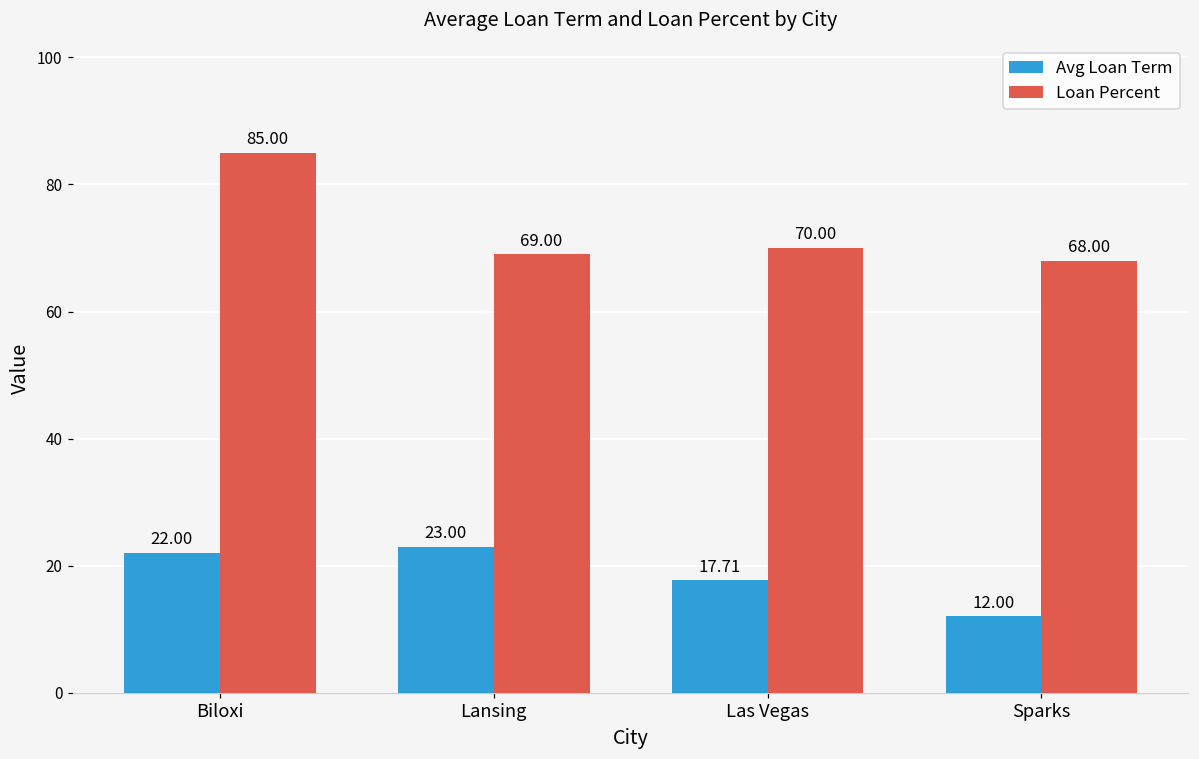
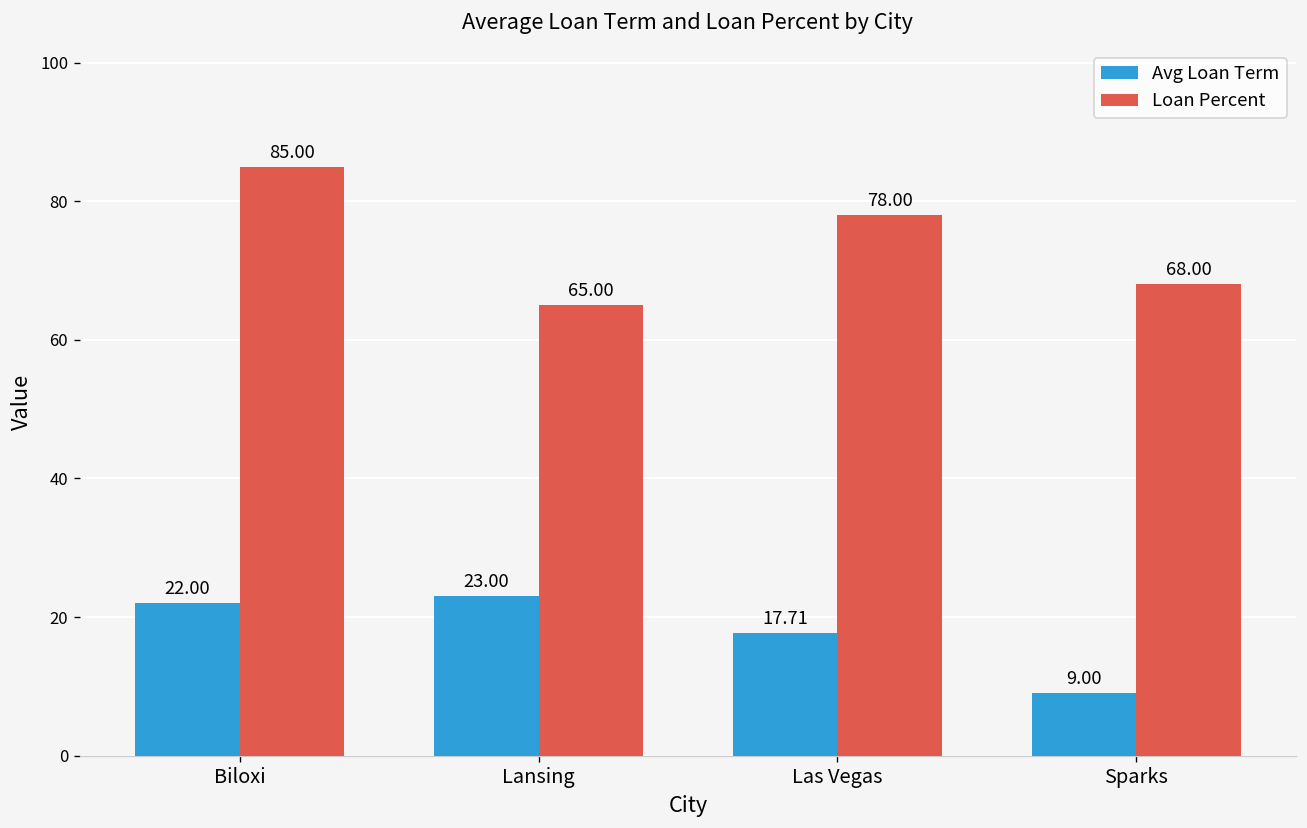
  {
    "Avg Loan Term": {
      "Biloxi": 22.00,
      "Lansing": 23.00,
      "Las Vegas": 17.71,
-     "Sparks": 12.00
+     "Sparks": 9.00
    },
    "Loan Percent": {
      "Biloxi": 85.00,
-     "Lansing": 69.00,
-     "Las Vegas": 70.00,
+     "Lansing": 65.00,
+     "Las Vegas": 78.00,
      "Sparks": 68.00
    }
  }
